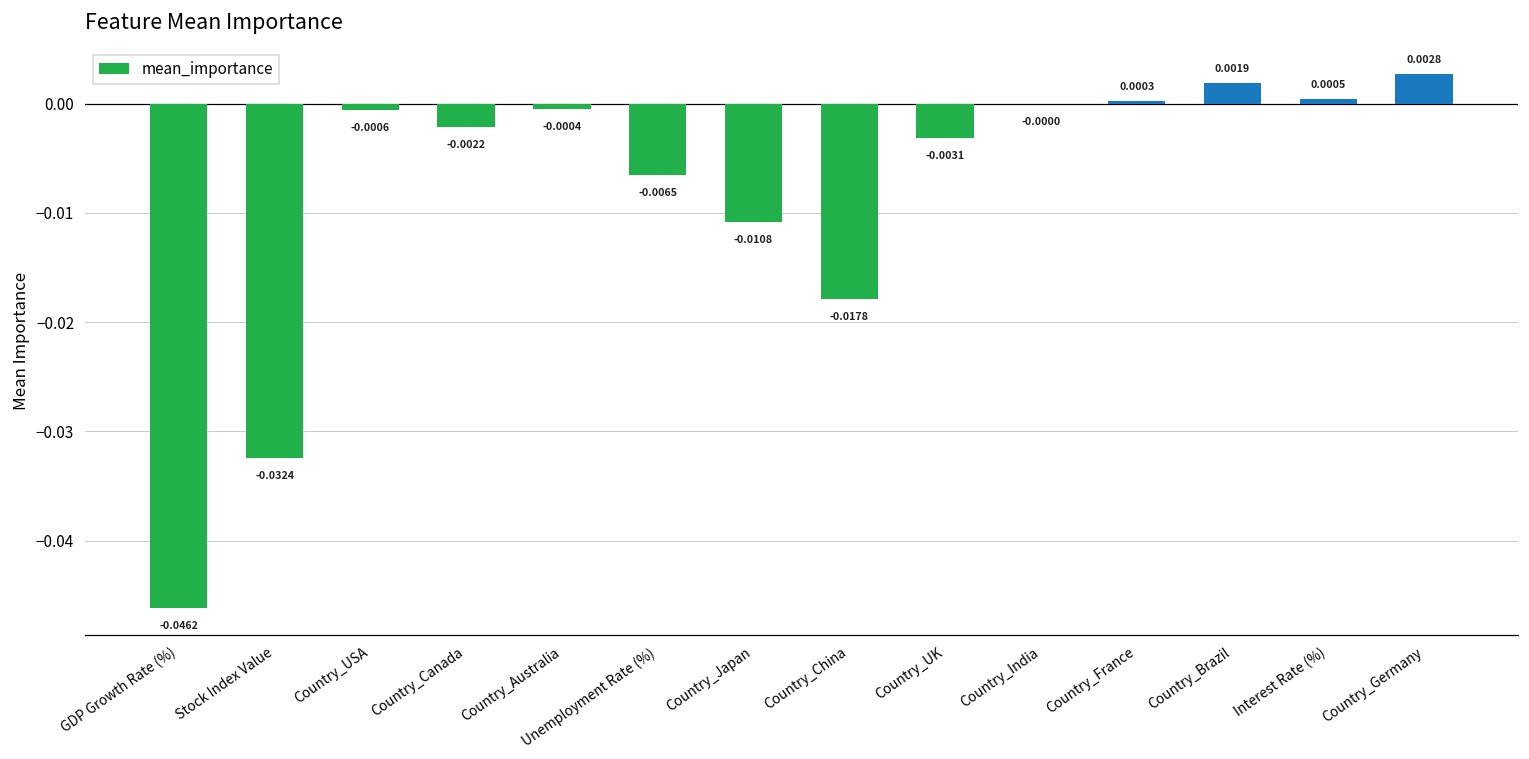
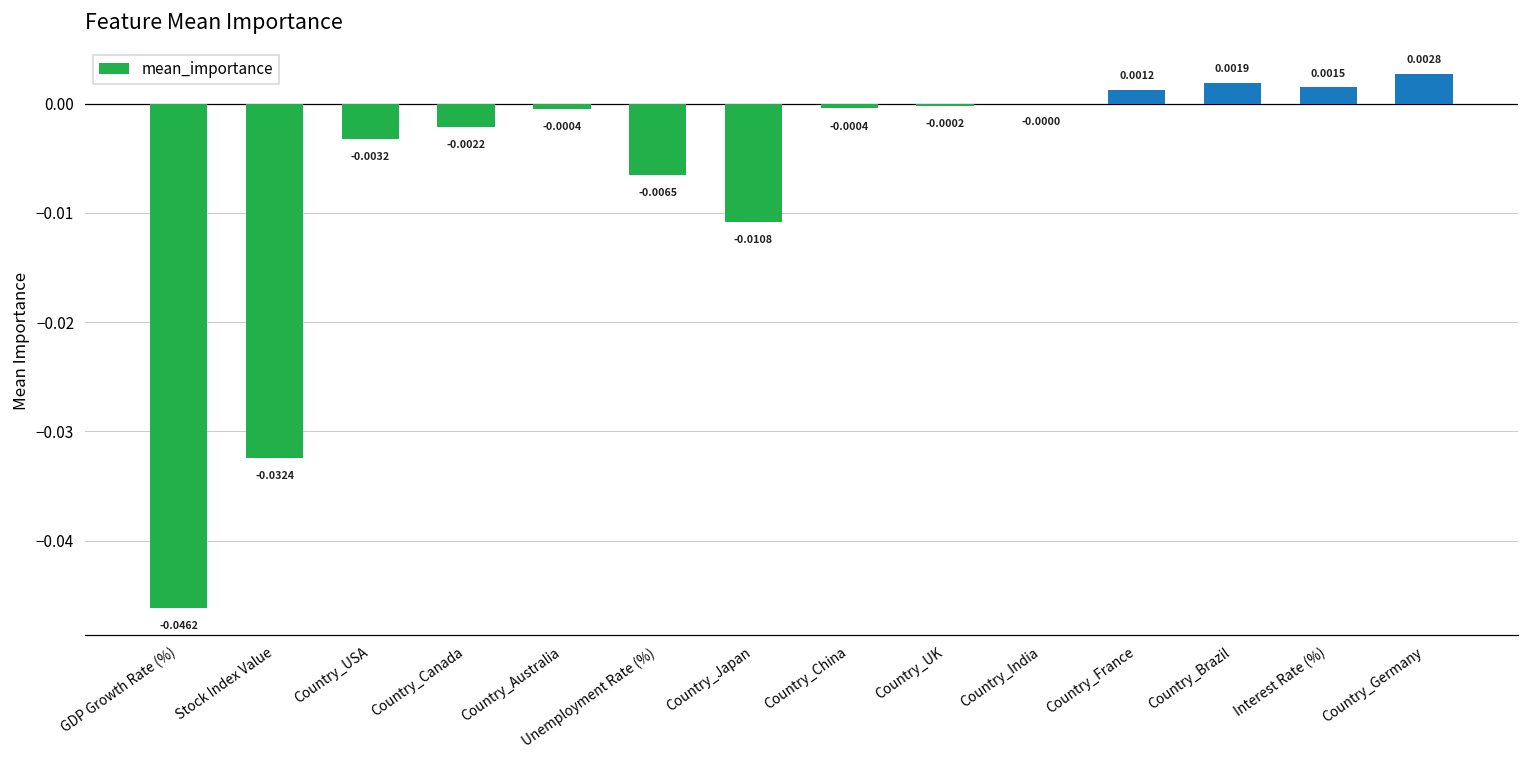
  {
    "GDP Growth Rate (%)": -0.0462,
    "Stock Index Value": -0.0324,
-   "Country_USA": -0.0006,
+   "Country_USA": -0.0032,
    "Country_Canada": -0.0022,
    "Country_Australia": -0.0004,
    "Unemployment Rate (%)": -0.0065,
    "Country_Japan": -0.0108,
-   "Country_China": -0.0178,
-   "Country_UK": -0.0031,
+   "Country_China": -0.0004,
+   "Country_UK": -0.0002,
    "Country_India": -0.0000,
-   "Country_France": 0.0003,
+   "Country_France": 0.0012,
    "Country_Brazil": 0.0019,
-   "Interest Rate (%)": 0.0005,
+   "Interest Rate (%)": 0.0015,
    "Country_Germany": 0.0028
  }
